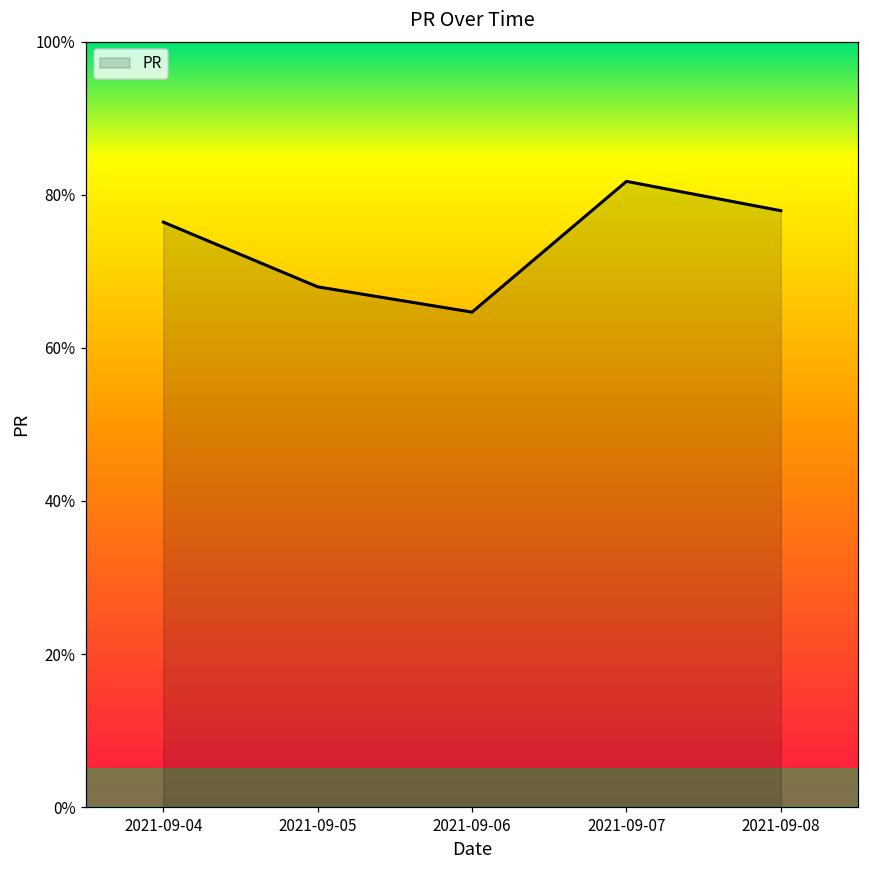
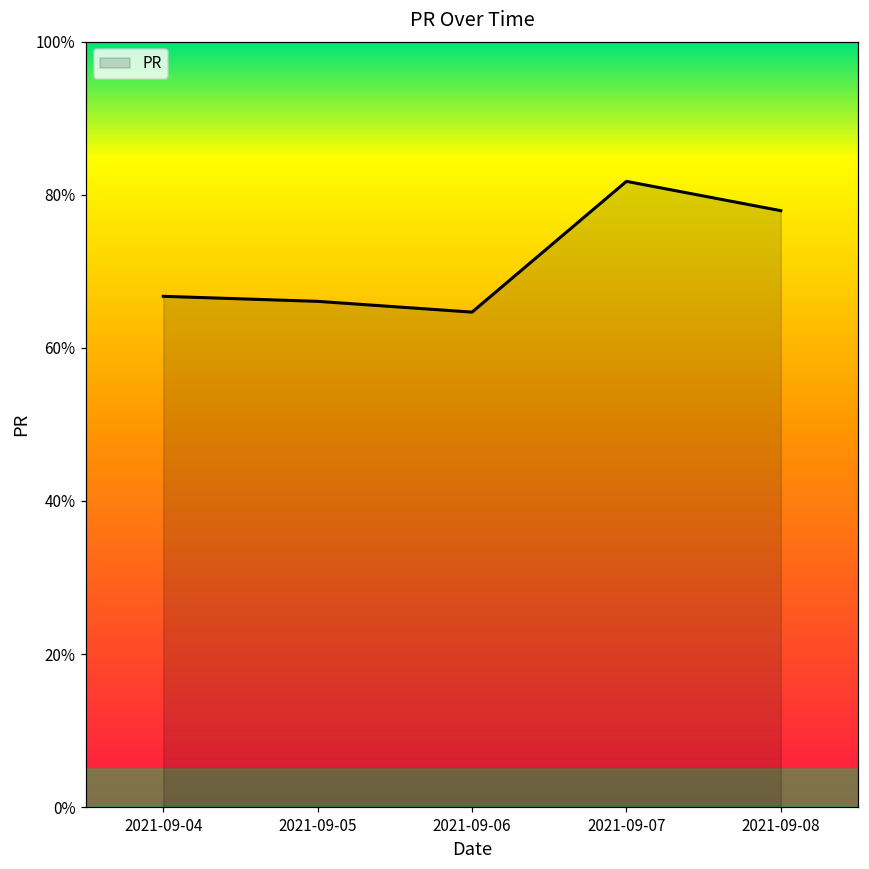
  {
-   "2021-09-04": "76%",
-   "2021-09-05": "68%",
+   "2021-09-04": "67%",
+   "2021-09-05": "66%",
    "2021-09-06": "65%",
    "2021-09-07": "82%",
    "2021-09-08": "78%"
  }
